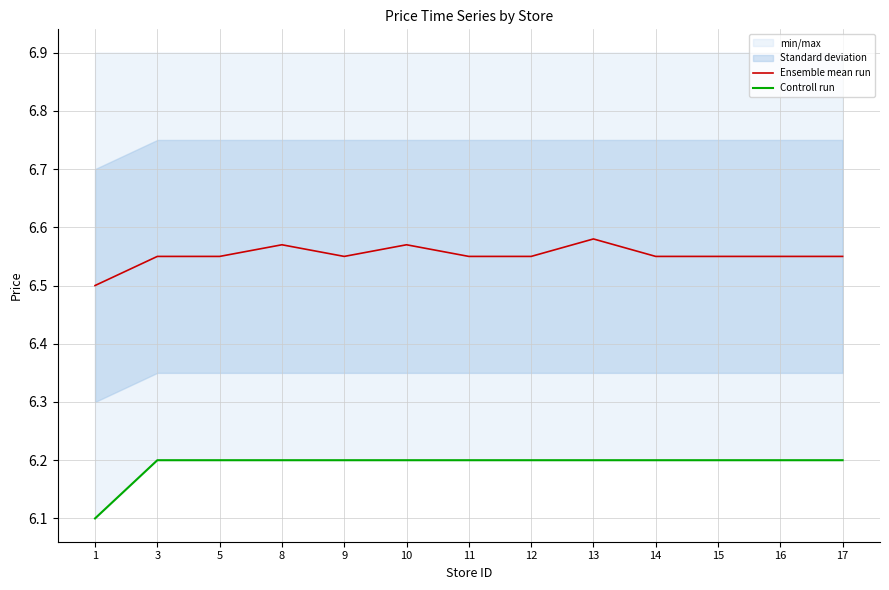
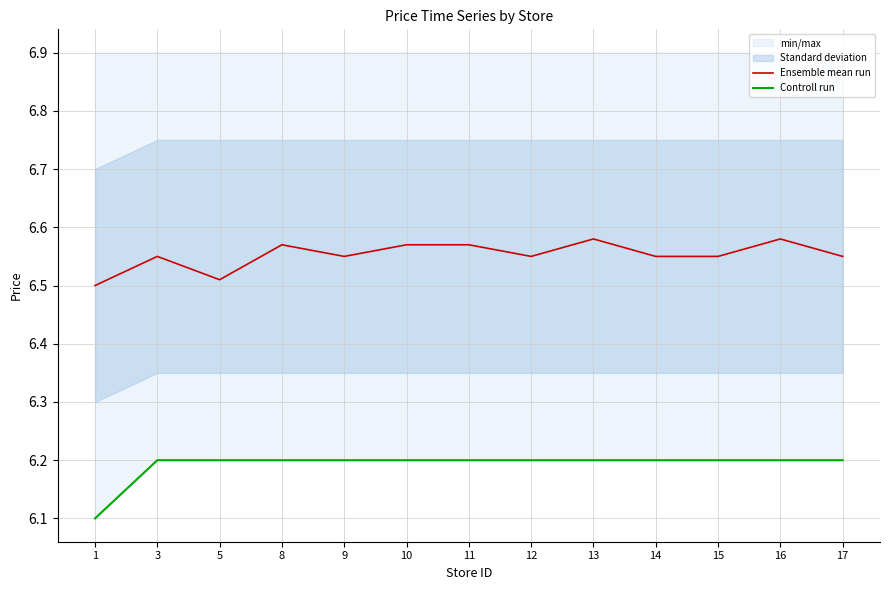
  {
    "Ensemble mean run": {
      "1": 6.50,
      "3": 6.55,
-     "5": 6.55,
+     "5": 6.51,
      "8": 6.57,
      "9": 6.55,
      "10": 6.57,
-     "11": 6.55,
+     "11": 6.57,
      "12": 6.55,
      "13": 6.58,
      "14": 6.55,
      "15": 6.55,
-     "16": 6.55,
+     "16": 6.58,
      "17": 6.55
    },
    "Controll run": {
      "1": 6.10,
      "3": 6.20,
      "5": 6.20,
      "8": 6.20,
      "9": 6.20,
      "10": 6.20,
      "11": 6.20,
      "12": 6.20,
      "13": 6.20,
      "14": 6.20,
      "15": 6.20,
      "16": 6.20,
      "17": 6.20
    }
  }
